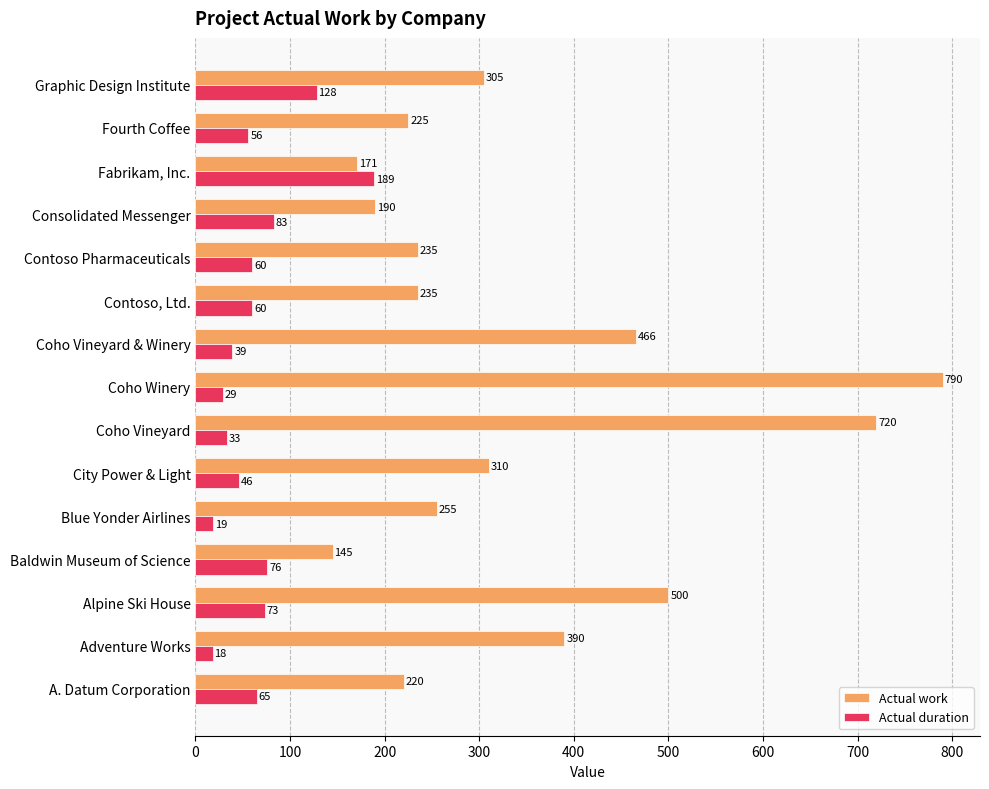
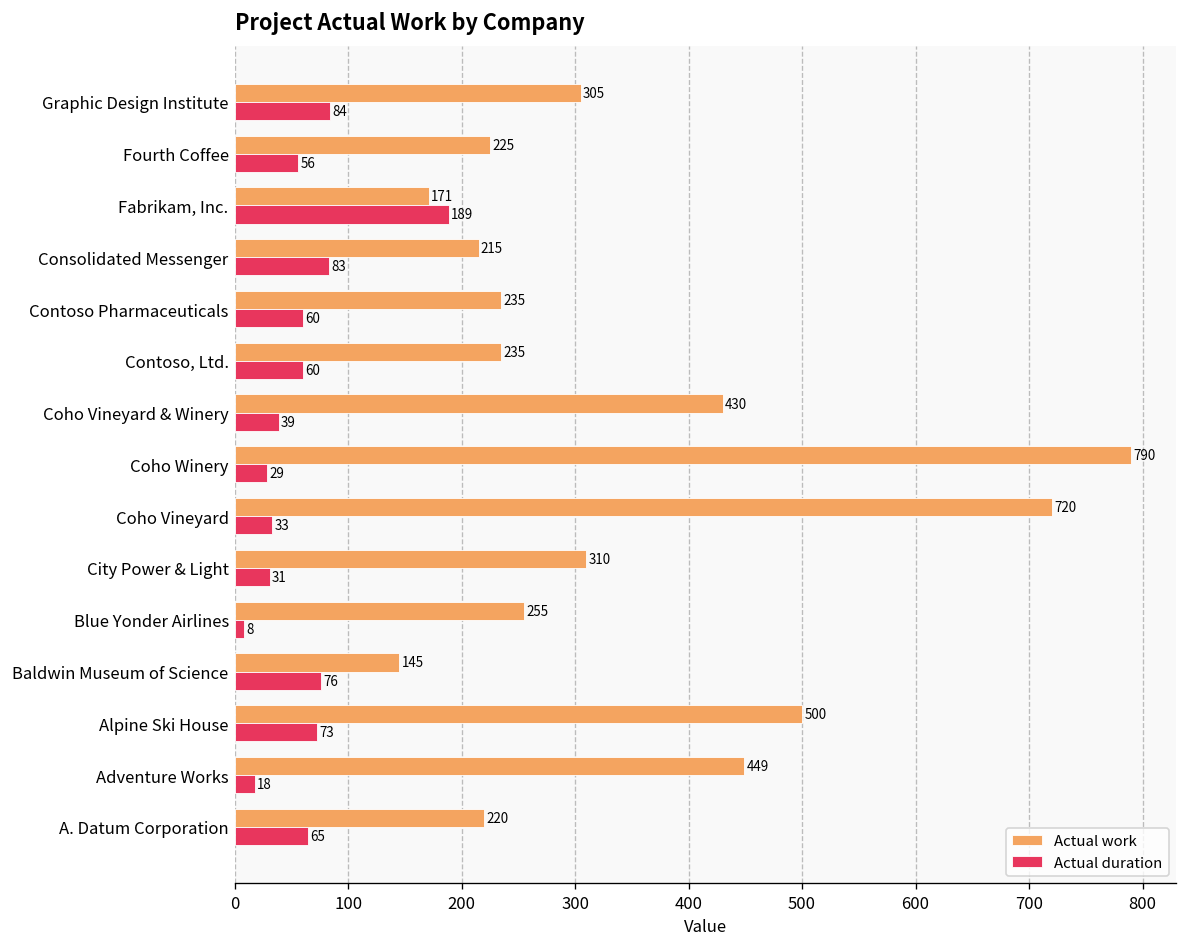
  {
    "Actual work": {
      "Graphic Design Institute": 305,
      "Fourth Coffee": 225,
      "Fabrikam, Inc.": 171,
-     "Consolidated Messenger": 190,
+     "Consolidated Messenger": 215,
      "Contoso Pharmaceuticals": 235,
      "Contoso, Ltd.": 235,
-     "Coho Vineyard & Winery": 466,
+     "Coho Vineyard & Winery": 430,
      "Coho Winery": 790,
      "Coho Vineyard": 720,
      "City Power & Light": 310,
      "Blue Yonder Airlines": 255,
      "Baldwin Museum of Science": 145,
      "Alpine Ski House": 500,
-     "Adventure Works": 390,
+     "Adventure Works": 449,
      "A. Datum Corporation": 220
    },
    "Actual duration": {
-     "Graphic Design Institute": 128,
+     "Graphic Design Institute": 84,
      "Fourth Coffee": 56,
      "Fabrikam, Inc.": 189,
      "Consolidated Messenger": 83,
      "Contoso Pharmaceuticals": 60,
      "Contoso, Ltd.": 60,
      "Coho Vineyard & Winery": 39,
      "Coho Winery": 29,
      "Coho Vineyard": 33,
-     "City Power & Light": 46,
-     "Blue Yonder Airlines": 19,
+     "City Power & Light": 31,
+     "Blue Yonder Airlines": 8,
      "Baldwin Museum of Science": 76,
      "Alpine Ski House": 73,
      "Adventure Works": 18,
      "A. Datum Corporation": 65
    }
  }
